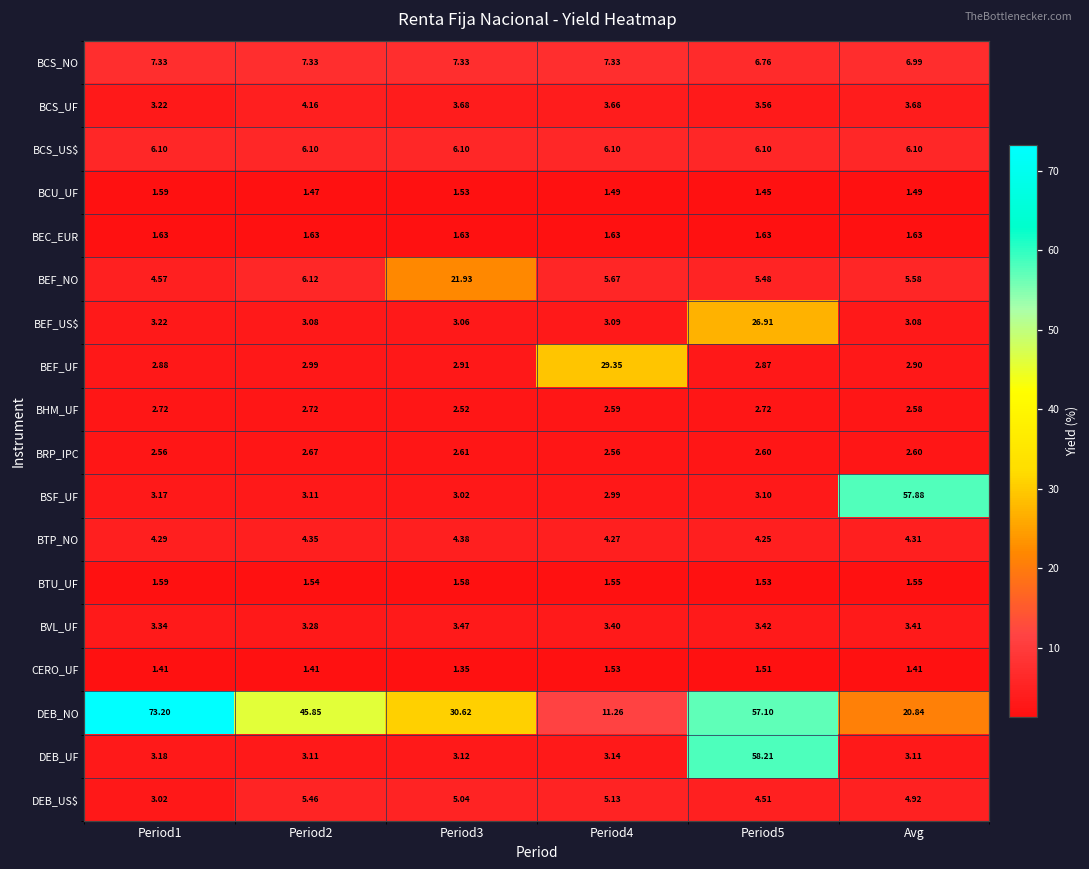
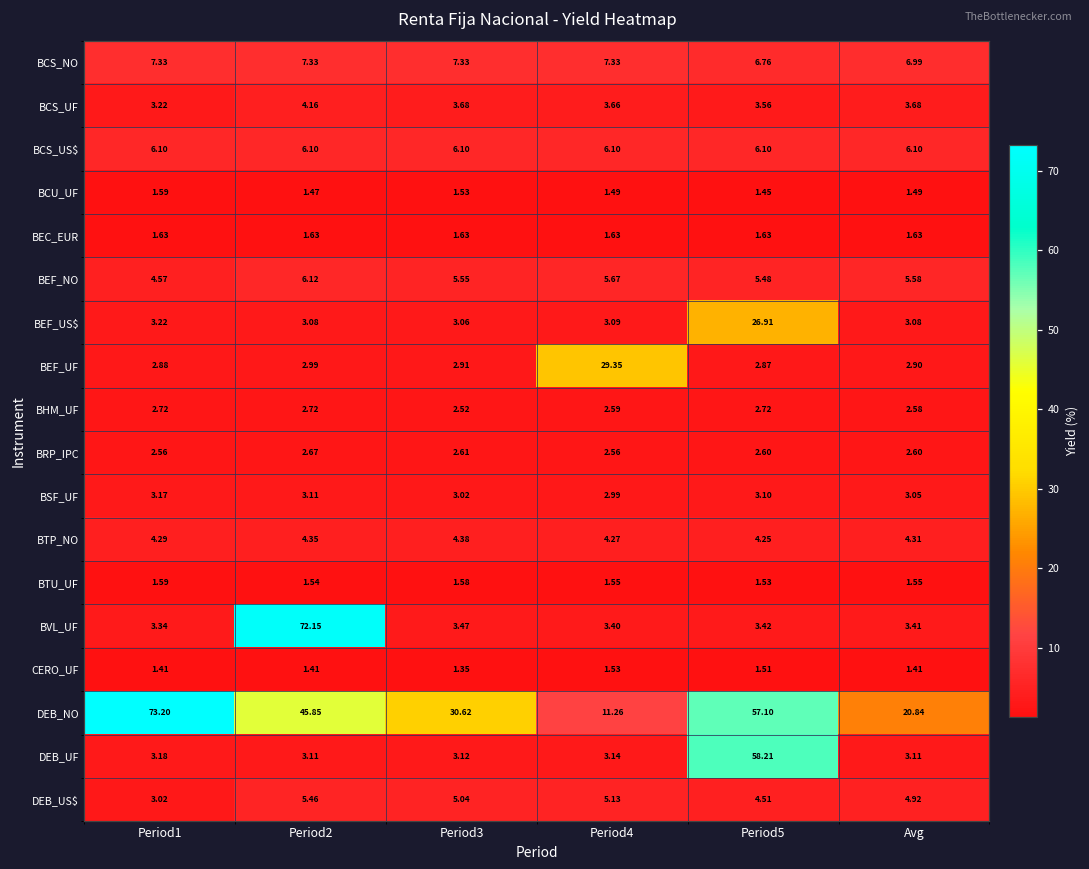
  {
    "BCS_NO": {
      "Period1": 7.33,
      "Period2": 7.33,
      "Period3": 7.33,
      "Period4": 7.33,
      "Period5": 6.76,
      "Avg": 6.99
    },
    "BCS_UF": {
      "Period1": 3.22,
      "Period2": 4.16,
      "Period3": 3.68,
      "Period4": 3.66,
      "Period5": 3.56,
      "Avg": 3.68
    },
    "BCS_US$": {
      "Period1": 6.10,
      "Period2": 6.10,
      "Period3": 6.10,
      "Period4": 6.10,
      "Period5": 6.10,
      "Avg": 6.10
    },
    "BCU_UF": {
      "Period1": 1.59,
      "Period2": 1.47,
      "Period3": 1.53,
      "Period4": 1.49,
      "Period5": 1.45,
      "Avg": 1.49
    },
    "BEC_EUR": {
      "Period1": 1.63,
      "Period2": 1.63,
      "Period3": 1.63,
      "Period4": 1.63,
      "Period5": 1.63,
      "Avg": 1.63
    },
    "BEF_NO": {
      "Period1": 4.57,
      "Period2": 6.12,
-     "Period3": 21.93,
+     "Period3": 5.55,
      "Period4": 5.67,
      "Period5": 5.48,
      "Avg": 5.58
    },
    "BEF_US$": {
      "Period1": 3.22,
      "Period2": 3.08,
      "Period3": 3.06,
      "Period4": 3.09,
      "Period5": 26.91,
      "Avg": 3.08
    },
    "BEF_UF": {
      "Period1": 2.88,
      "Period2": 2.99,
      "Period3": 2.91,
      "Period4": 29.35,
      "Period5": 2.87,
      "Avg": 2.90
    },
    "BHM_UF": {
      "Period1": 2.72,
      "Period2": 2.72,
      "Period3": 2.52,
      "Period4": 2.59,
      "Period5": 2.72,
      "Avg": 2.58
    },
    "BRP_IPC": {
      "Period1": 2.56,
      "Period2": 2.67,
      "Period3": 2.61,
      "Period4": 2.56,
      "Period5": 2.60,
      "Avg": 2.60
    },
    "BSF_UF": {
      "Period1": 3.17,
      "Period2": 3.11,
      "Period3": 3.02,
      "Period4": 2.99,
      "Period5": 3.10,
-     "Avg": 57.88
+     "Avg": 3.05
    },
    "BTP_NO": {
      "Period1": 4.29,
      "Period2": 4.35,
      "Period3": 4.38,
      "Period4": 4.27,
      "Period5": 4.25,
      "Avg": 4.31
    },
    "BTU_UF": {
      "Period1": 1.59,
      "Period2": 1.54,
      "Period3": 1.58,
      "Period4": 1.55,
      "Period5": 1.53,
      "Avg": 1.55
    },
    "BVL_UF": {
      "Period1": 3.34,
-     "Period2": 3.28,
+     "Period2": 72.15,
      "Period3": 3.47,
      "Period4": 3.40,
      "Period5": 3.42,
      "Avg": 3.41
    },
    "CERO_UF": {
      "Period1": 1.41,
      "Period2": 1.41,
      "Period3": 1.35,
      "Period4": 1.53,
      "Period5": 1.51,
      "Avg": 1.41
    },
    "DEB_NO": {
      "Period1": 73.20,
      "Period2": 45.85,
      "Period3": 30.62,
      "Period4": 11.26,
      "Period5": 57.10,
      "Avg": 20.84
    },
    "DEB_UF": {
      "Period1": 3.18,
      "Period2": 3.11,
      "Period3": 3.12,
      "Period4": 3.14,
      "Period5": 58.21,
      "Avg": 3.11
    },
    "DEB_US$": {
      "Period1": 3.02,
      "Period2": 5.46,
      "Period3": 5.04,
      "Period4": 5.13,
      "Period5": 4.51,
      "Avg": 4.92
    }
  }
